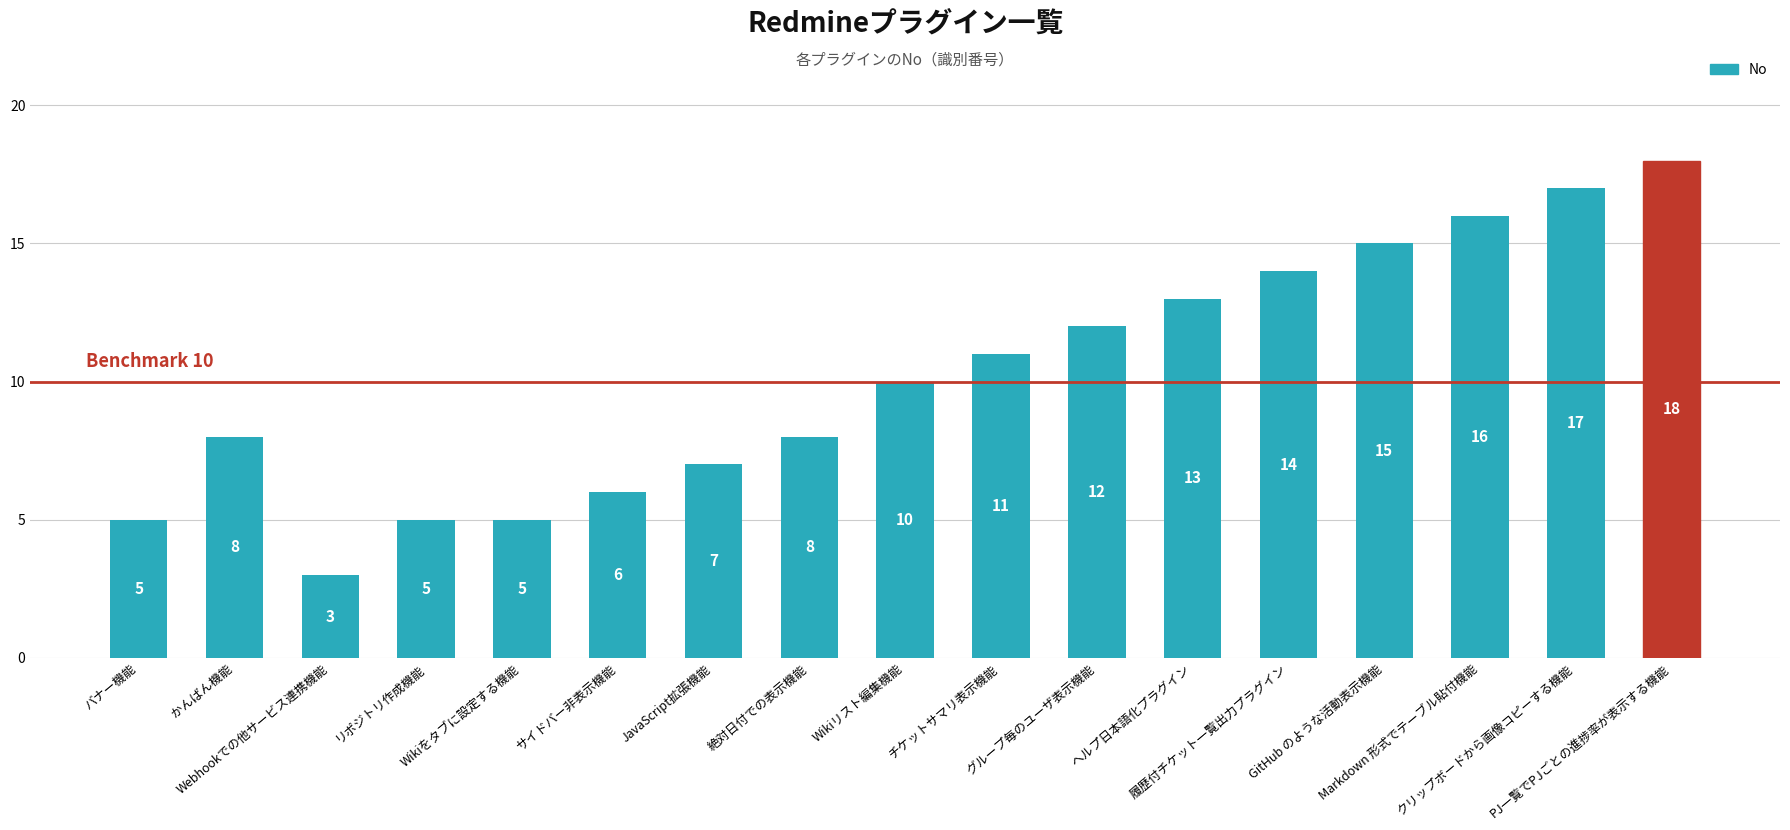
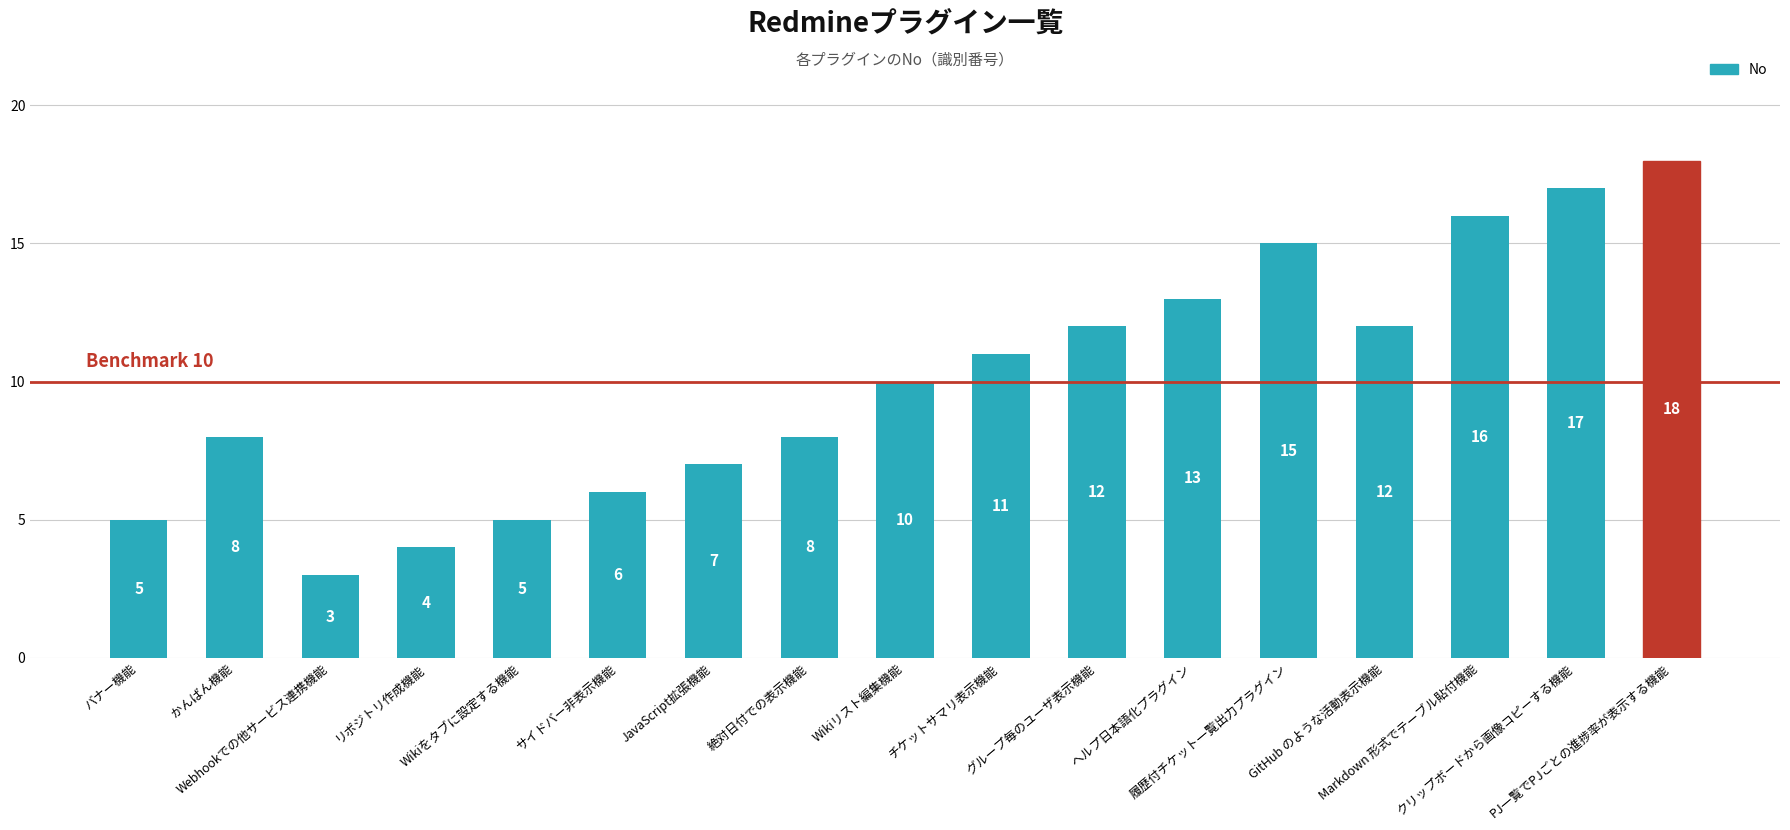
  {
    "バナー機能": 5,
    "かんばん機能": 8,
    "Webhookでの他サービス連携機能": 3,
-   "リポジトリ作成機能": 5,
+   "リポジトリ作成機能": 4,
    "Wikiをタブに設定する機能": 5,
    "サイドバー非表示機能": 6,
    "JavaScript拡張機能": 7,
    "絶対日付での表示機能": 8,
    "Wikiリスト編集機能": 10,
    "チケットサマリ表示機能": 11,
    "グループ毎のユーザ表示機能": 12,
    "ヘルプ日本語化プラグイン": 13,
-   "履歴付チケット一覧出力プラグイン": 14,
-   "GitHub のような活動表示機能": 15,
+   "履歴付チケット一覧出力プラグイン": 15,
+   "GitHub のような活動表示機能": 12,
    "Markdown 形式でテーブル貼付機能": 16,
    "クリップボードから画像コピーする機能": 17,
    "PJ一覧でPJごとの進捗率が表示する機能": 18
  }
